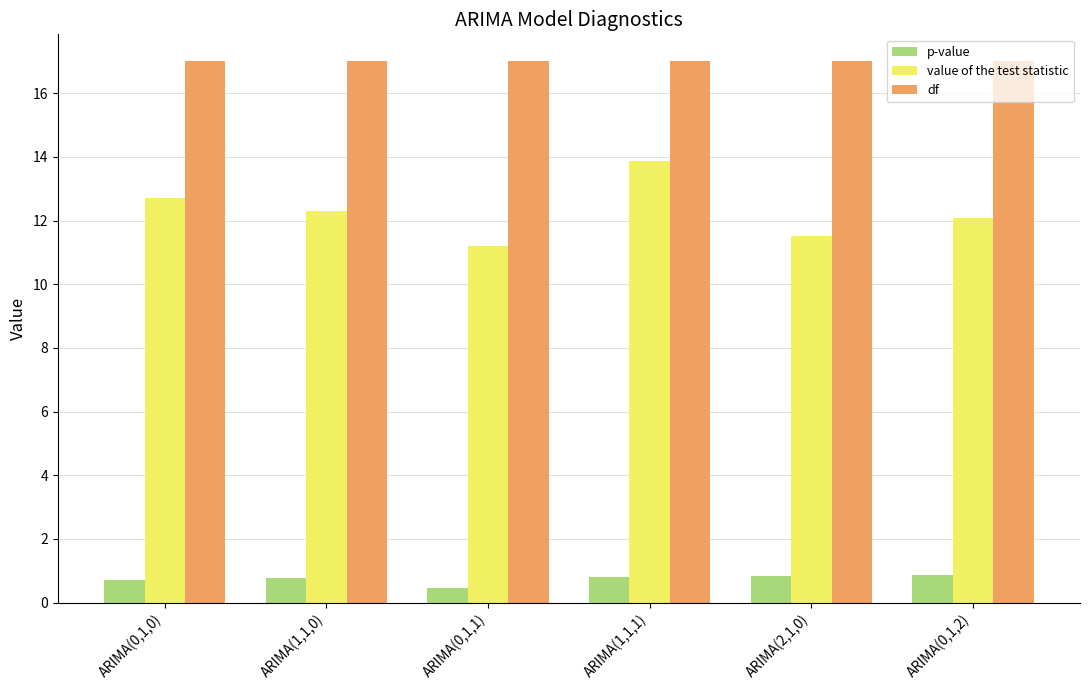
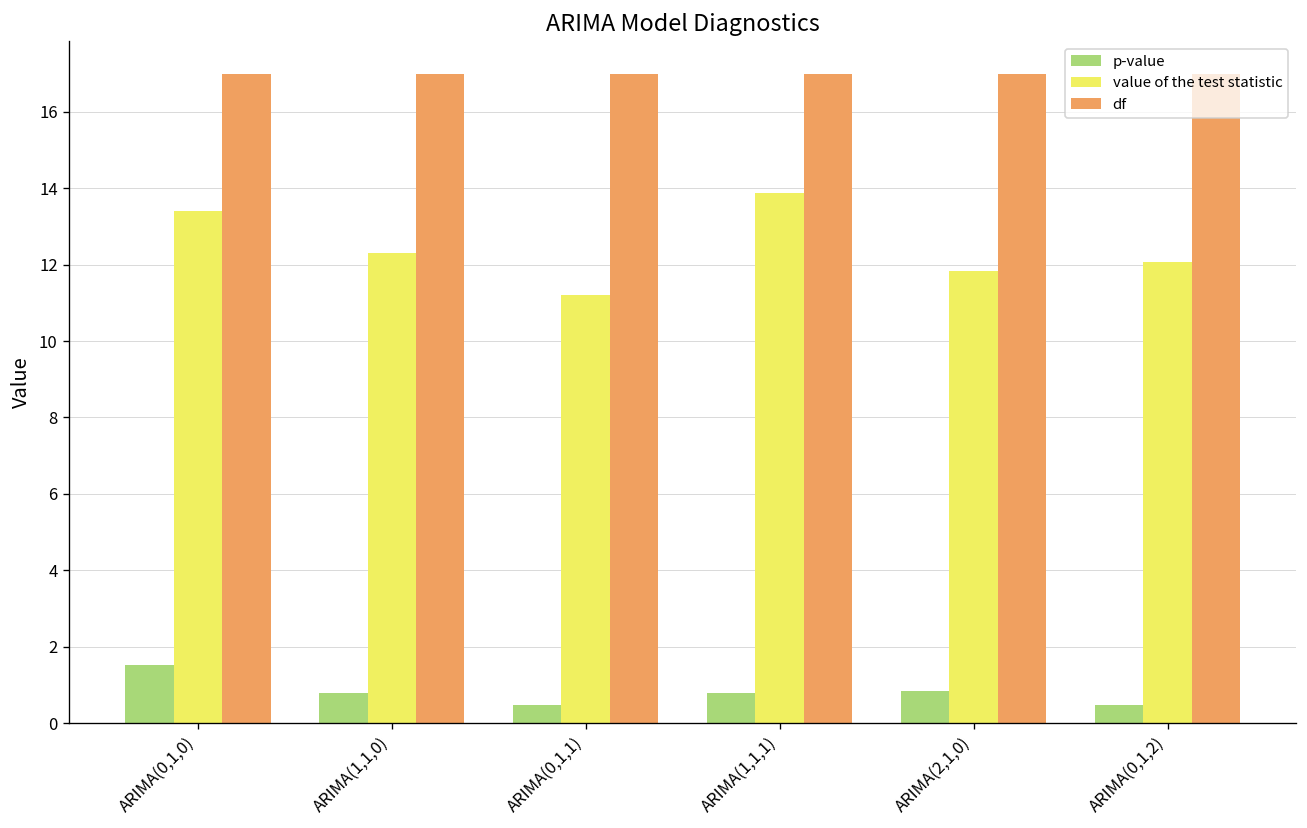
  {
    "p-value": {
-     "ARIMA(0,1,0)": 0.7,
+     "ARIMA(0,1,0)": 1.5,
      "ARIMA(1,1,0)": 0.8,
      "ARIMA(0,1,1)": 0.5,
      "ARIMA(1,1,1)": 0.8,
      "ARIMA(2,1,0)": 0.8,
-     "ARIMA(0,1,2)": 0.9
+     "ARIMA(0,1,2)": 0.5
    },
    "value of the test statistic": {
-     "ARIMA(0,1,0)": 12.7,
+     "ARIMA(0,1,0)": 13.4,
      "ARIMA(1,1,0)": 12.3,
      "ARIMA(0,1,1)": 11.2,
      "ARIMA(1,1,1)": 13.9,
-     "ARIMA(2,1,0)": 11.5,
+     "ARIMA(2,1,0)": 11.8,
      "ARIMA(0,1,2)": 12.1
    },
    "df": {
      "ARIMA(0,1,0)": 17.0,
      "ARIMA(1,1,0)": 17.0,
      "ARIMA(0,1,1)": 17.0,
      "ARIMA(1,1,1)": 17.0,
      "ARIMA(2,1,0)": 17.0
    }
  }
